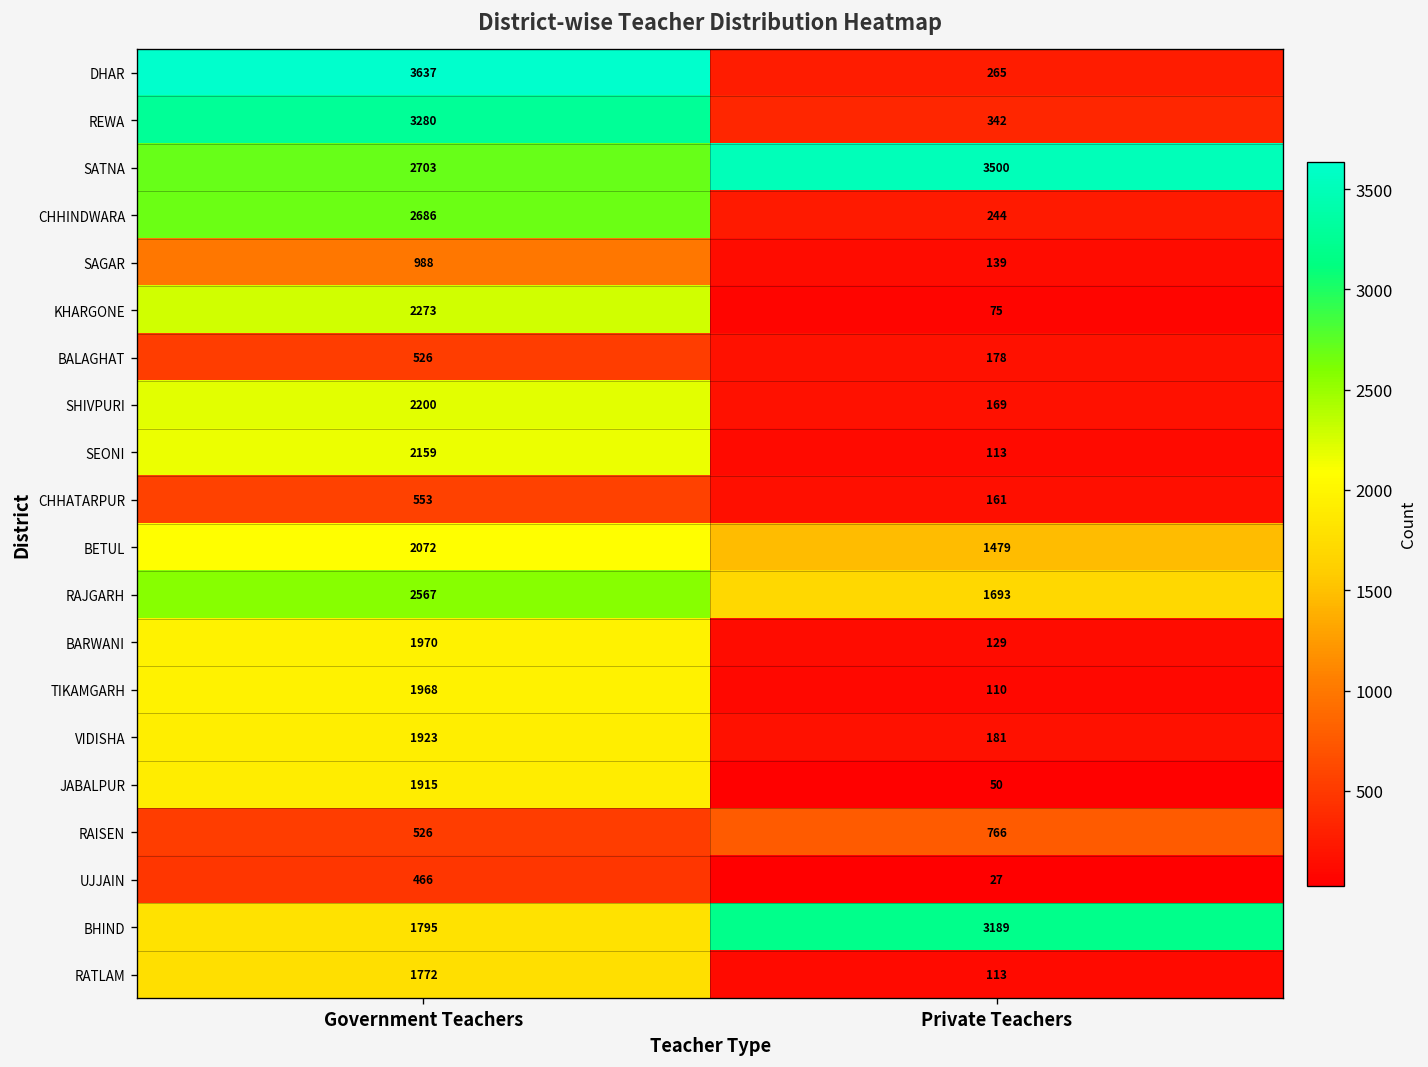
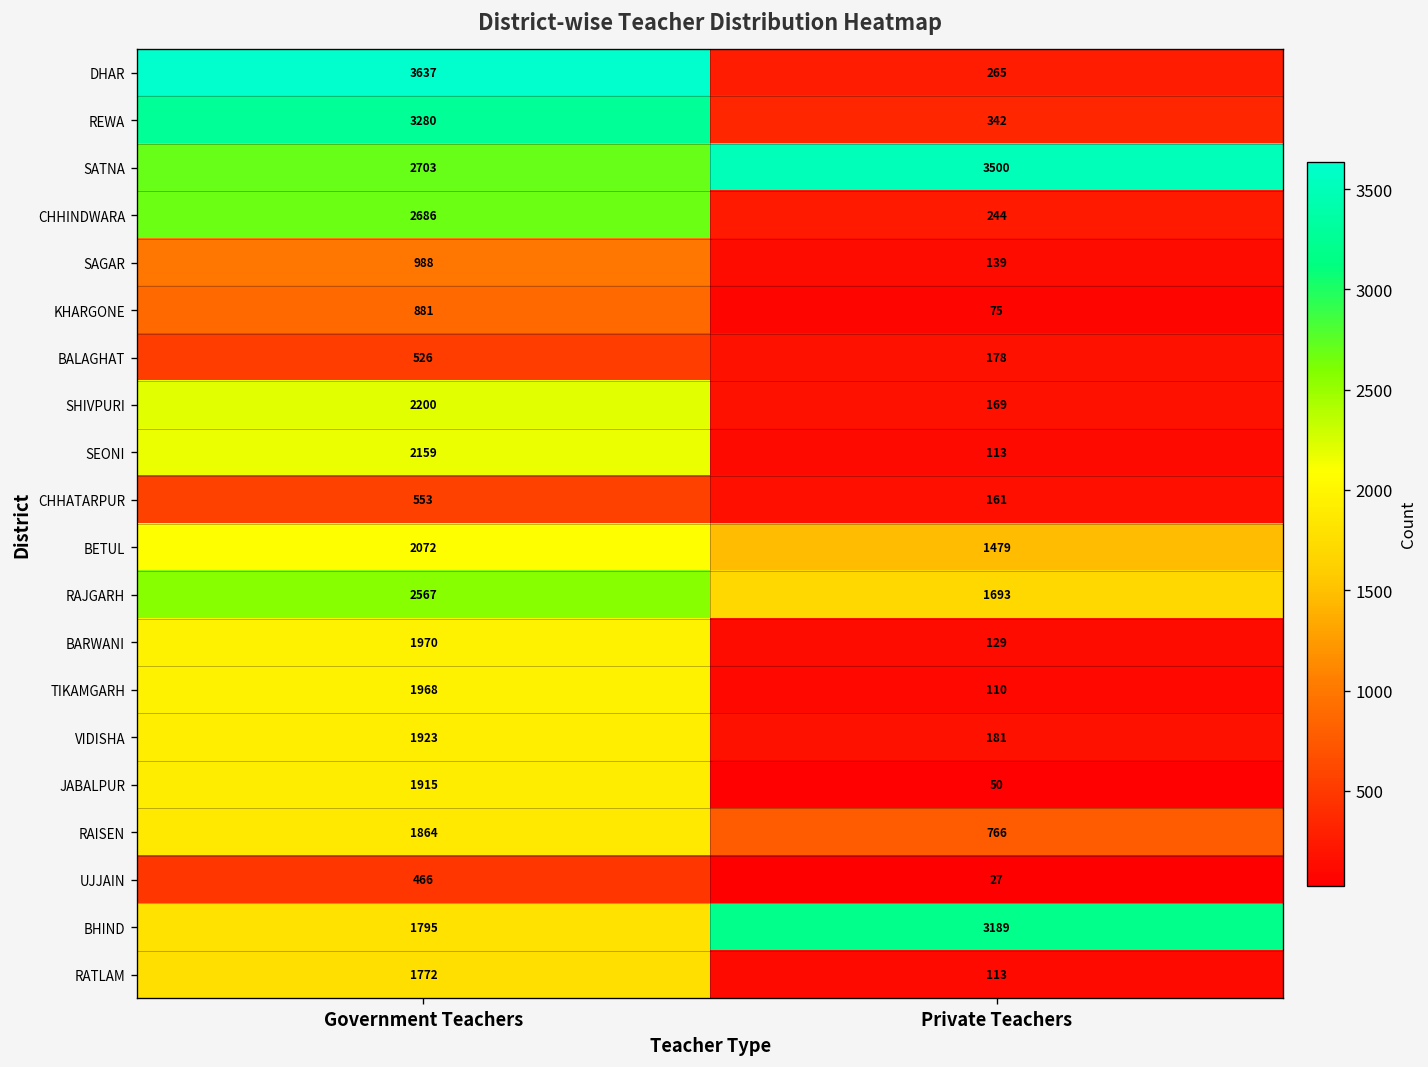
  {
    "DHAR": {
      "Government Teachers": 3637,
      "Private Teachers": 265
    },
    "REWA": {
      "Government Teachers": 3280,
      "Private Teachers": 342
    },
    "SATNA": {
      "Government Teachers": 2703,
      "Private Teachers": 3500
    },
    "CHHINDWARA": {
      "Government Teachers": 2686,
      "Private Teachers": 244
    },
    "SAGAR": {
      "Government Teachers": 988,
      "Private Teachers": 139
    },
    "KHARGONE": {
-     "Government Teachers": 2273,
+     "Government Teachers": 881,
      "Private Teachers": 75
    },
    "BALAGHAT": {
      "Government Teachers": 526,
      "Private Teachers": 178
    },
    "SHIVPURI": {
      "Government Teachers": 2200,
      "Private Teachers": 169
    },
    "SEONI": {
      "Government Teachers": 2159,
      "Private Teachers": 113
    },
    "CHHATARPUR": {
      "Government Teachers": 553,
      "Private Teachers": 161
    },
    "BETUL": {
      "Government Teachers": 2072,
      "Private Teachers": 1479
    },
    "RAJGARH": {
      "Government Teachers": 2567,
      "Private Teachers": 1693
    },
    "BARWANI": {
      "Government Teachers": 1970,
      "Private Teachers": 129
    },
    "TIKAMGARH": {
      "Government Teachers": 1968,
      "Private Teachers": 110
    },
    "VIDISHA": {
      "Government Teachers": 1923,
      "Private Teachers": 181
    },
    "JABALPUR": {
      "Government Teachers": 1915,
      "Private Teachers": 50
    },
    "RAISEN": {
-     "Government Teachers": 526,
+     "Government Teachers": 1864,
      "Private Teachers": 766
    },
    "UJJAIN": {
      "Government Teachers": 466,
      "Private Teachers": 27
    },
    "BHIND": {
      "Government Teachers": 1795,
      "Private Teachers": 3189
    },
    "RATLAM": {
      "Government Teachers": 1772,
      "Private Teachers": 113
    }
  }
